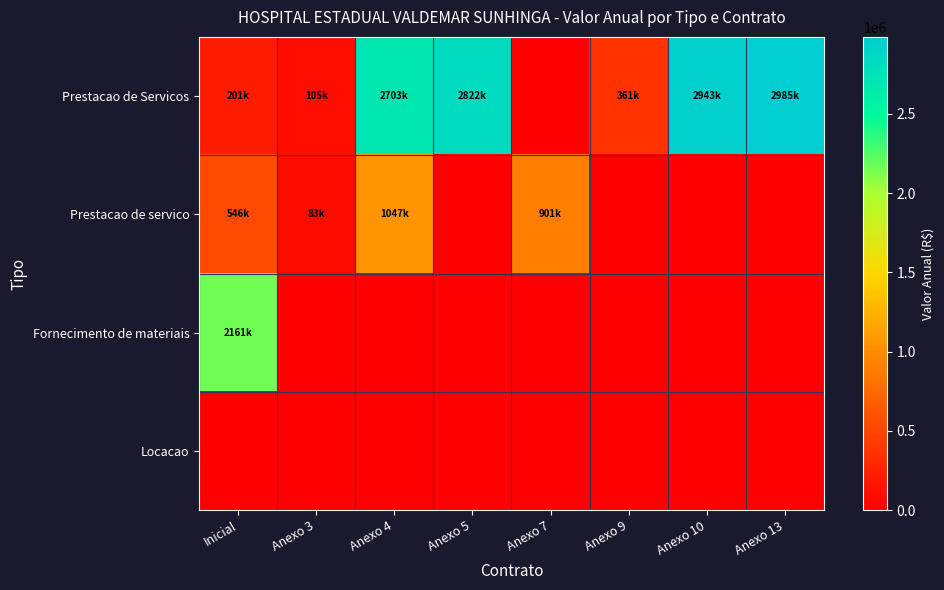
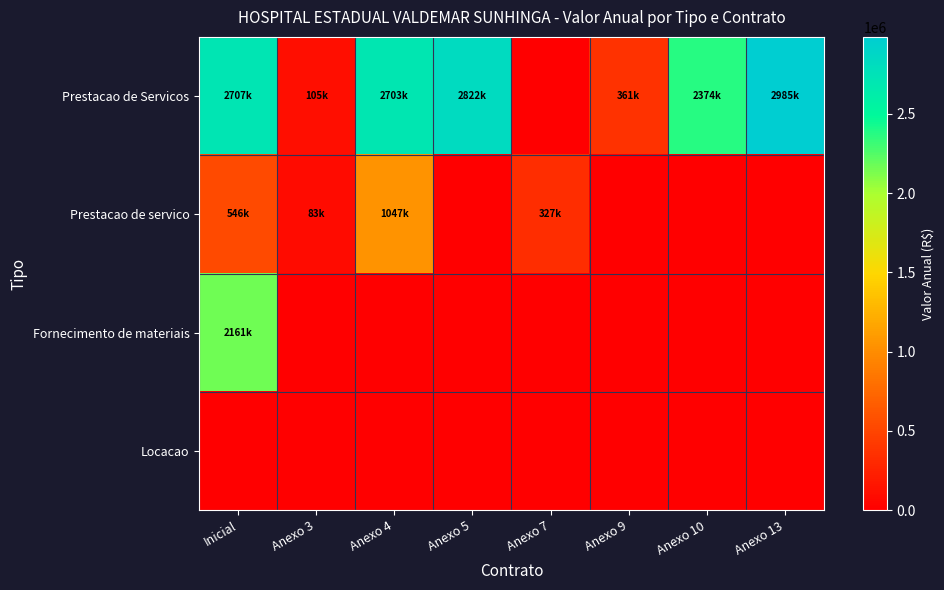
  {
    "Prestacao de Servicos": {
-     "Inicial": "201k",
+     "Inicial": "2707k",
      "Anexo 3": "105k",
      "Anexo 4": "2703k",
      "Anexo 5": "2822k",
      "Anexo 9": "361k",
-     "Anexo 10": "2943k",
+     "Anexo 10": "2374k",
      "Anexo 13": "2985k"
    },
    "Prestacao de servico": {
      "Inicial": "546k",
      "Anexo 3": "83k",
      "Anexo 4": "1047k",
-     "Anexo 7": "901k"
+     "Anexo 7": "327k"
    },
    "Fornecimento de materiais": {
      "Inicial": "2161k"
    }
  }
